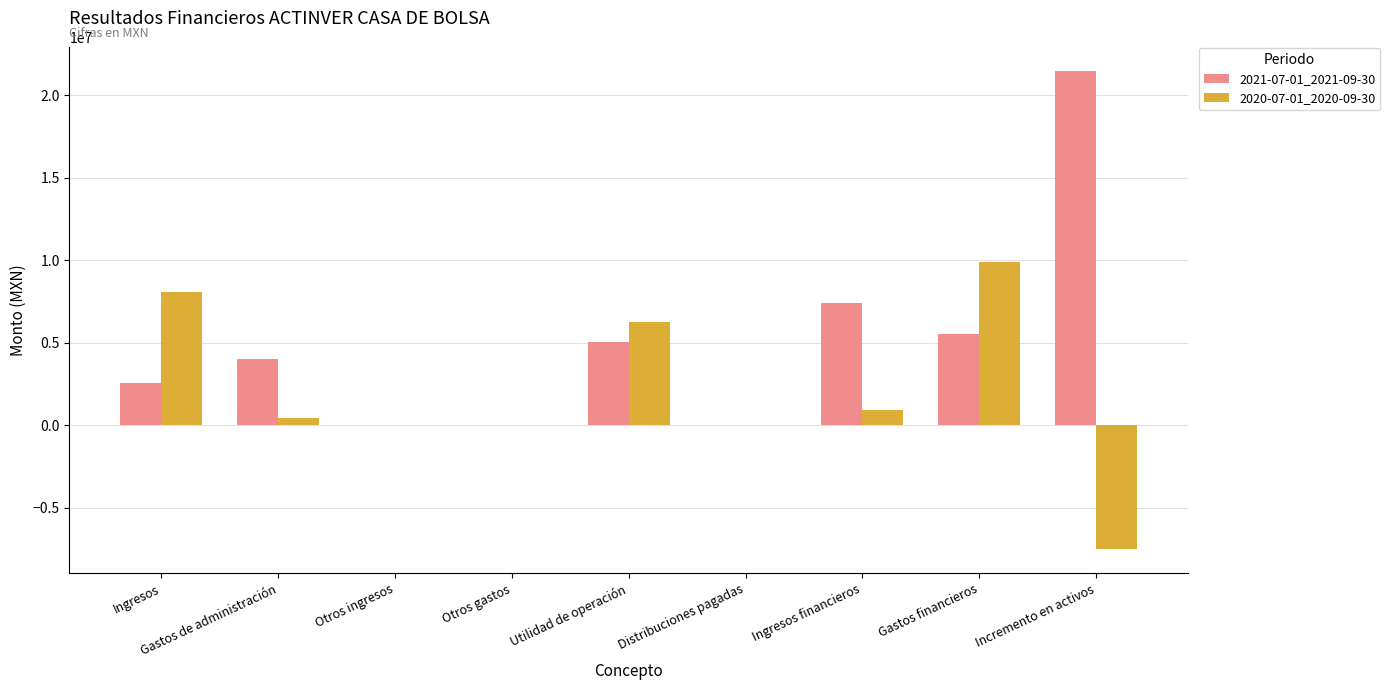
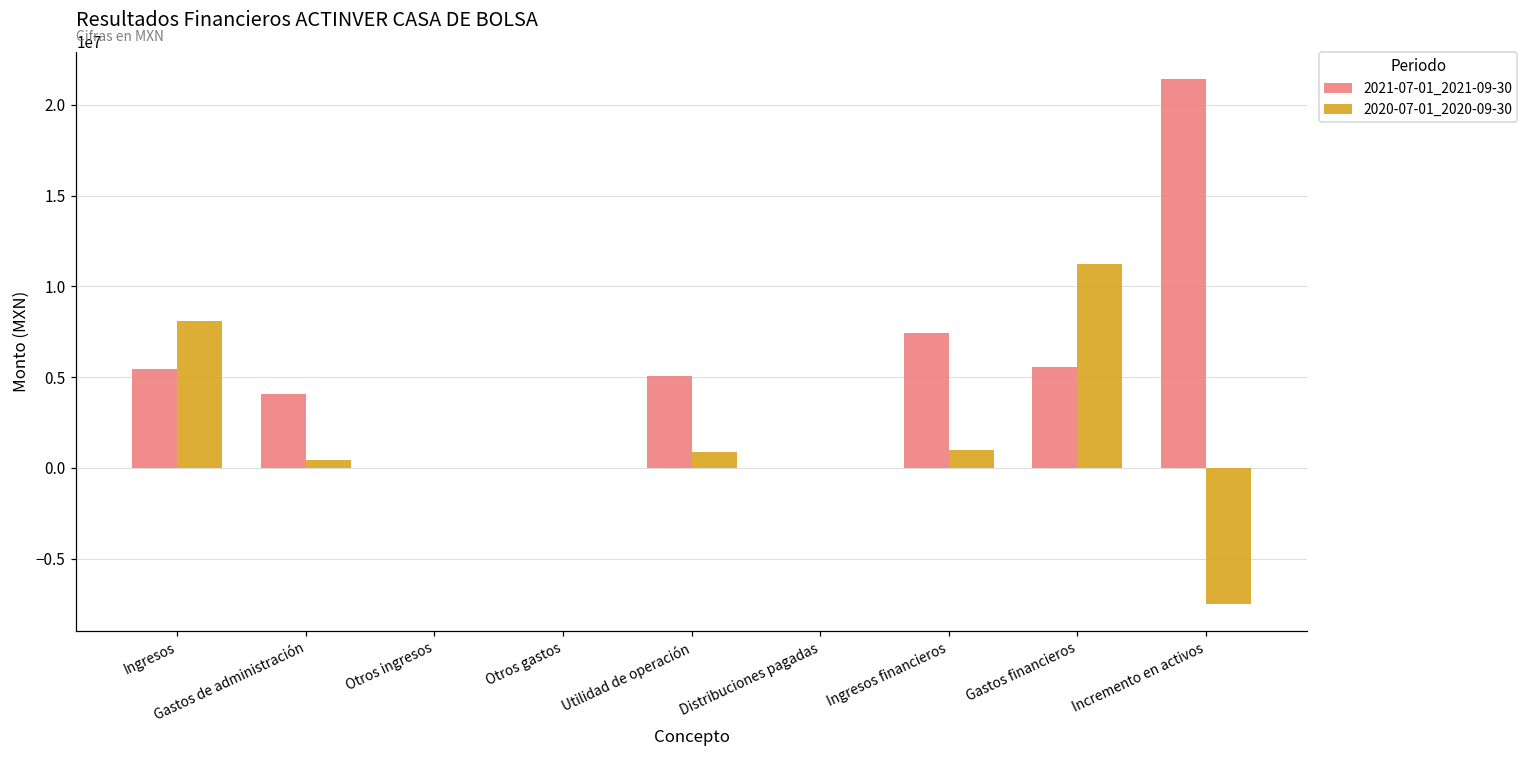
  {
    "2021-07-01_2021-09-30": {
-     "Ingresos": 2600000,
+     "Ingresos": 5400000,
      "Gastos de administración": 4000000,
      "Otros ingresos": 0,
      "Otros gastos": 0,
      "Utilidad de operación": 5000000,
      "Distribuciones pagadas": 0,
      "Ingresos financieros": 7400000,
      "Gastos financieros": 5500000,
      "Incremento en activos": 21400000
    },
    "2020-07-01_2020-09-30": {
      "Ingresos": 8100000,
      "Gastos de administración": 500000,
      "Otros ingresos": 0,
      "Otros gastos": 0,
-     "Utilidad de operación": 6300000,
+     "Utilidad de operación": 900000,
      "Distribuciones pagadas": 0,
      "Ingresos financieros": 1000000,
-     "Gastos financieros": 9900000,
+     "Gastos financieros": 11200000,
      "Incremento en activos": -7500000
    }
  }
